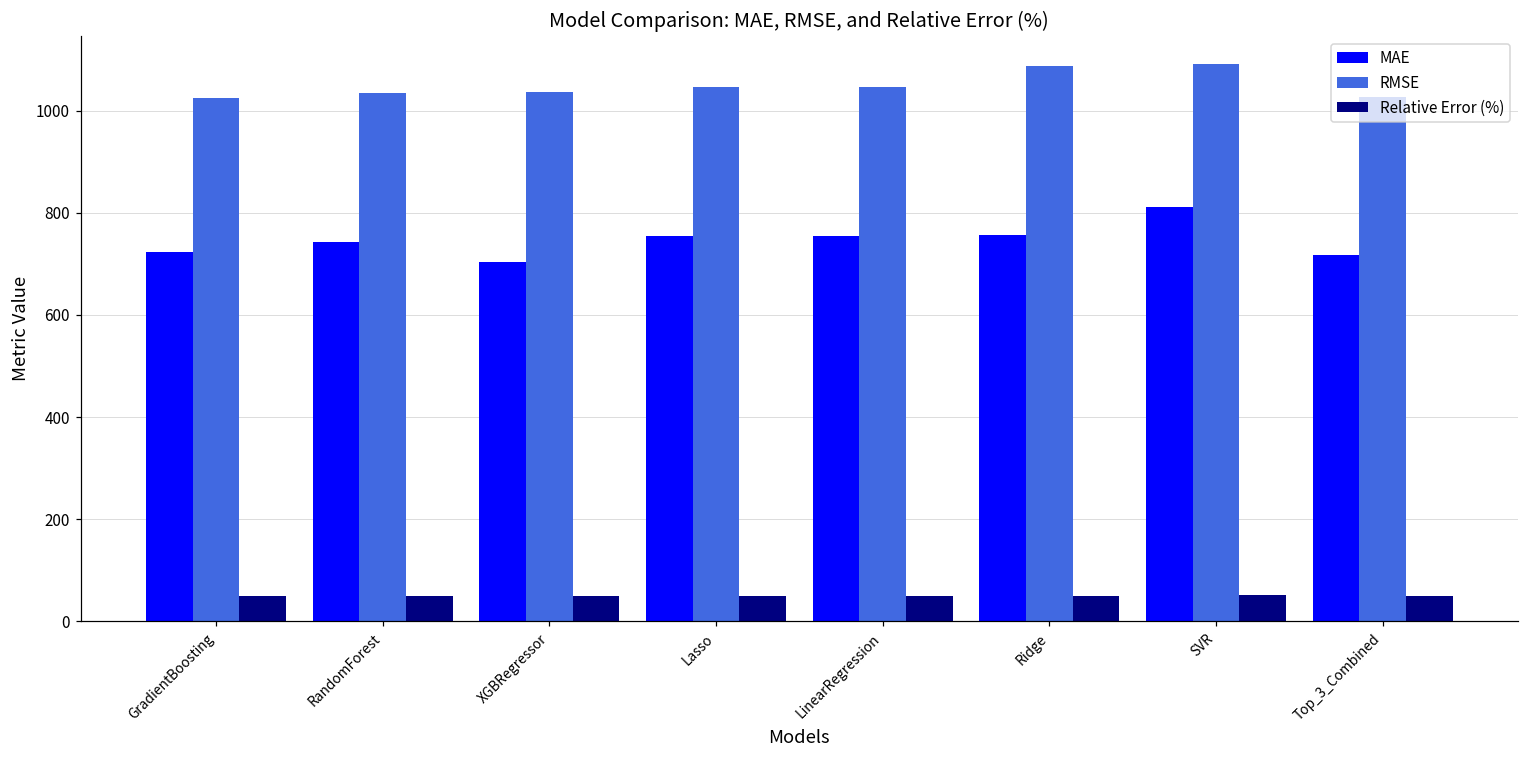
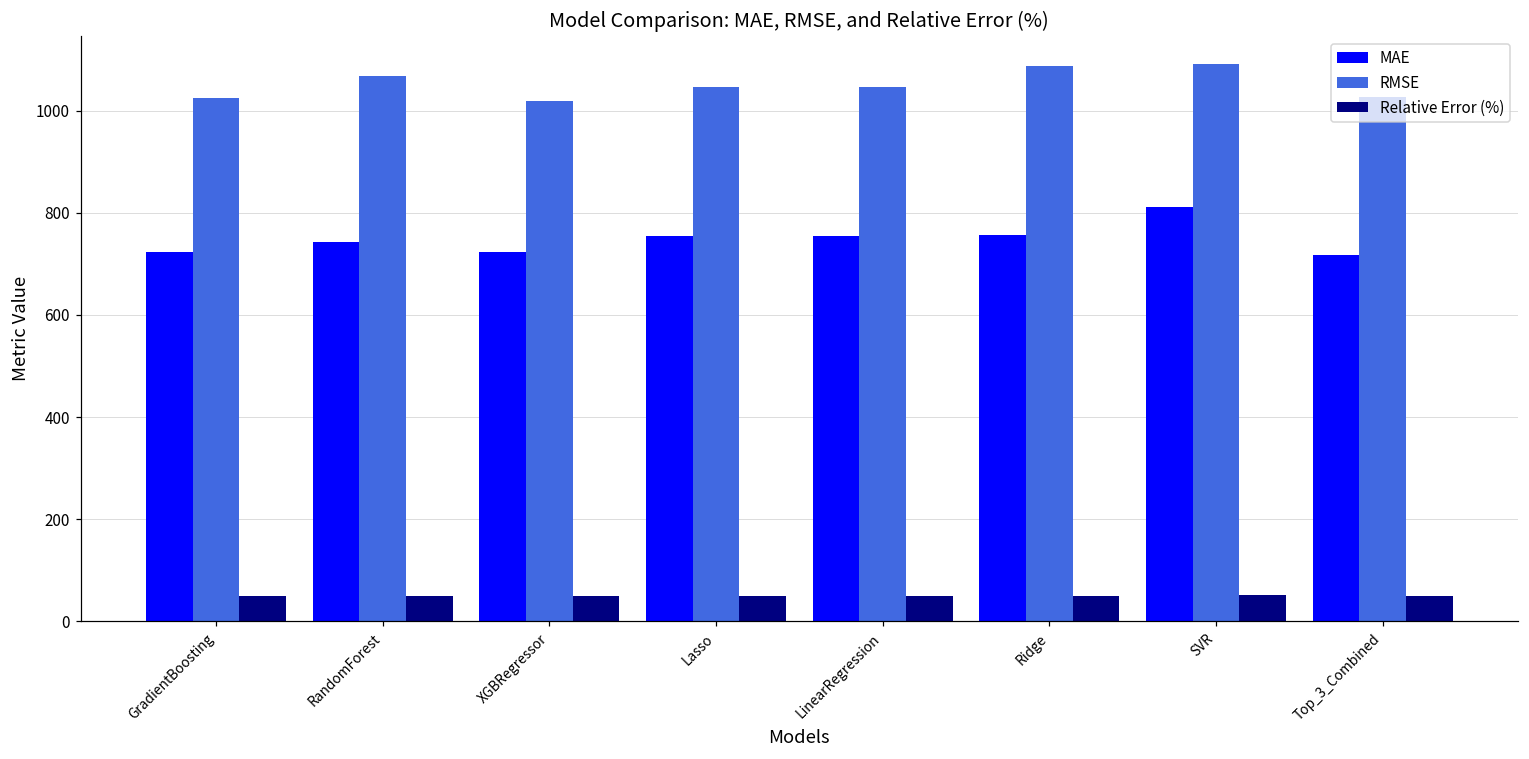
  {
    "MAE": {
      "GradientBoosting": 720,
      "RandomForest": 740,
-     "XGBRegressor": 700,
+     "XGBRegressor": 720,
      "Lasso": 760,
      "LinearRegression": 760,
      "Ridge": 760,
      "SVR": 810,
      "Top_3_Combined": 720
    },
    "RMSE": {
      "GradientBoosting": 1030,
-     "RandomForest": 1030,
-     "XGBRegressor": 1040,
+     "RandomForest": 1070,
+     "XGBRegressor": 1020,
      "Lasso": 1050,
      "LinearRegression": 1050,
      "Ridge": 1090,
      "SVR": 1090
    },
    "Relative Error (%)": {
      "GradientBoosting": 50,
      "RandomForest": 50,
      "XGBRegressor": 50,
      "Lasso": 50,
      "LinearRegression": 50,
      "Ridge": 50,
      "SVR": 50,
      "Top_3_Combined": 50
    }
  }
